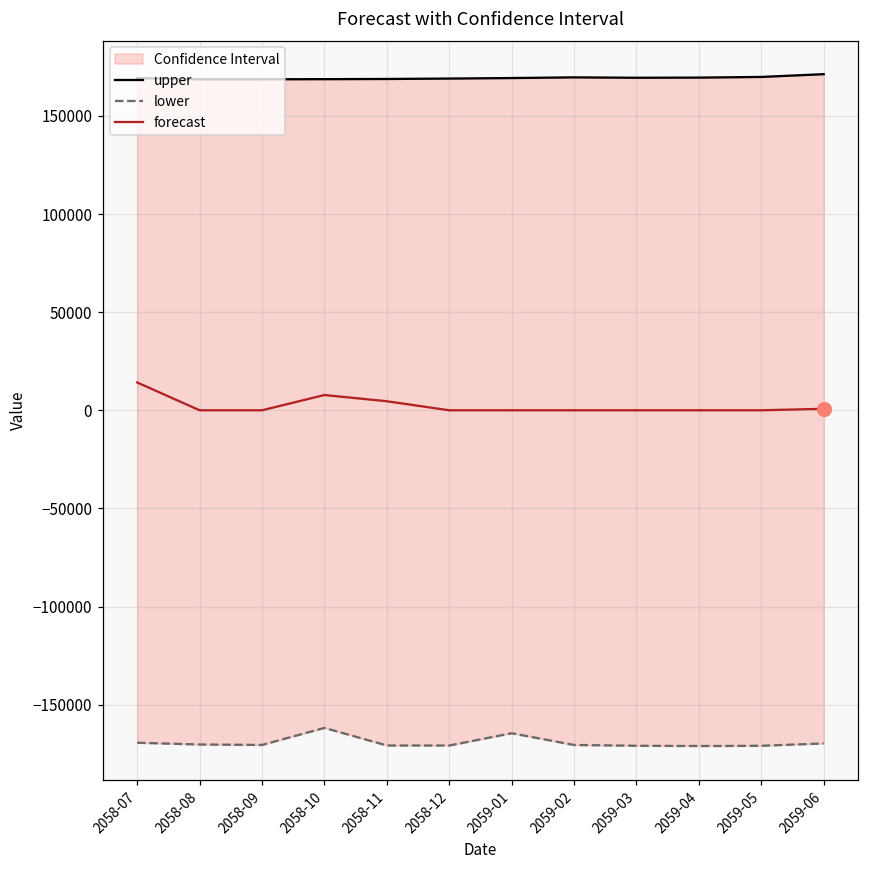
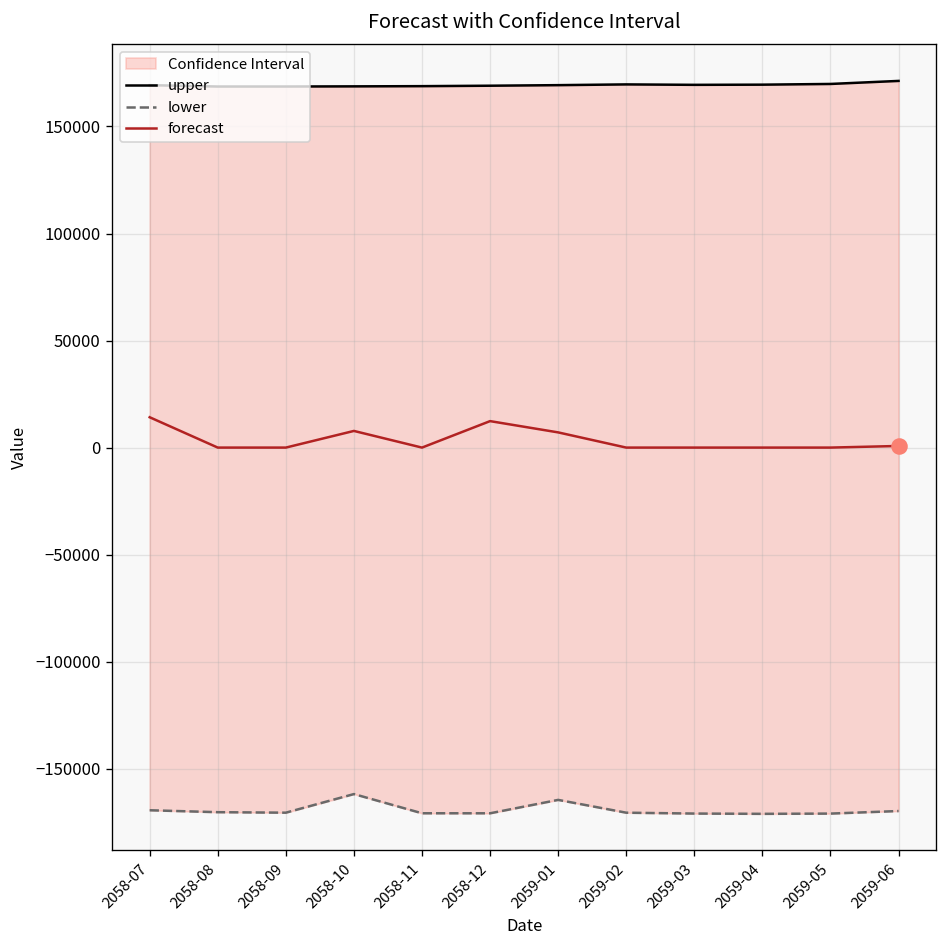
  {
    "lower": {
      "2058-07": -169000,
      "2058-08": -170000,
      "2058-09": -171000,
      "2058-10": -162000,
      "2058-11": -171000,
      "2058-12": -171000,
      "2059-01": -165000,
      "2059-02": -171000,
      "2059-03": -171000,
      "2059-04": -171000,
      "2059-05": -171000,
      "2059-06": -170000
    },
    "forecast": {
      "2058-07": 14000,
      "2058-08": 0,
      "2058-09": 0,
      "2058-10": 8000,
-     "2058-11": 5000,
-     "2058-12": 0,
-     "2059-01": 0,
+     "2058-11": 0,
+     "2058-12": 12000,
+     "2059-01": 7000,
      "2059-02": 0,
      "2059-03": 0,
      "2059-04": 0,
      "2059-05": 0
    }
  }
